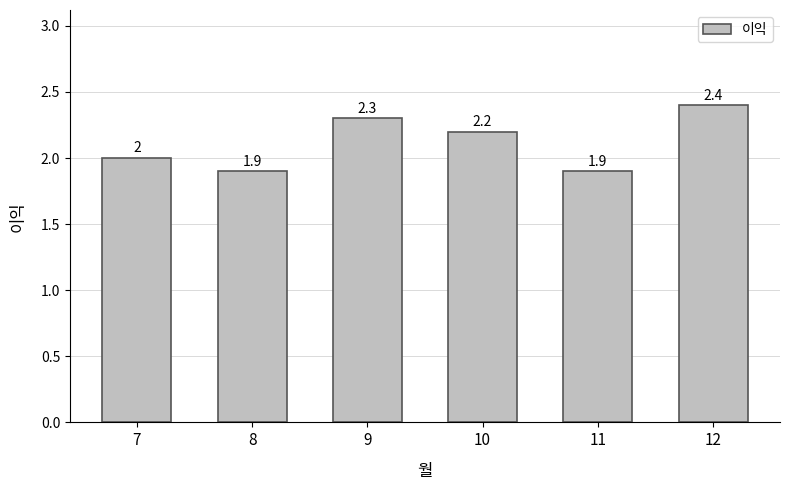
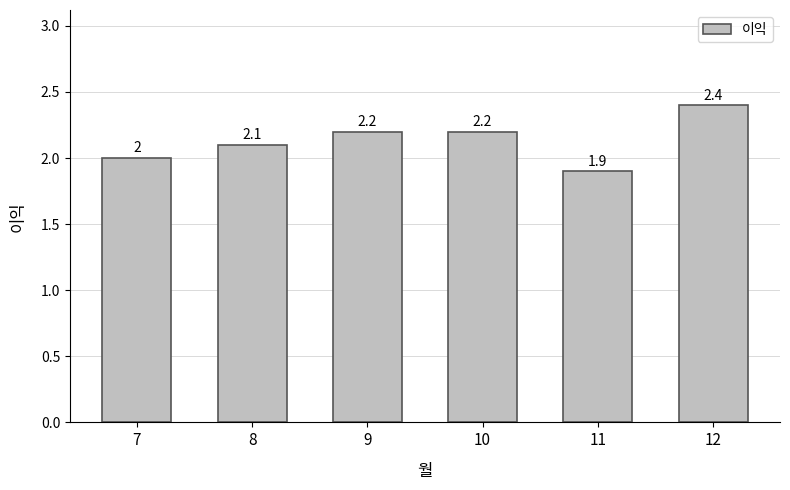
  {
    "7": 2,
-   "8": 1.9,
-   "9": 2.3,
+   "8": 2.1,
+   "9": 2.2,
    "10": 2.2,
    "11": 1.9,
    "12": 2.4
  }
